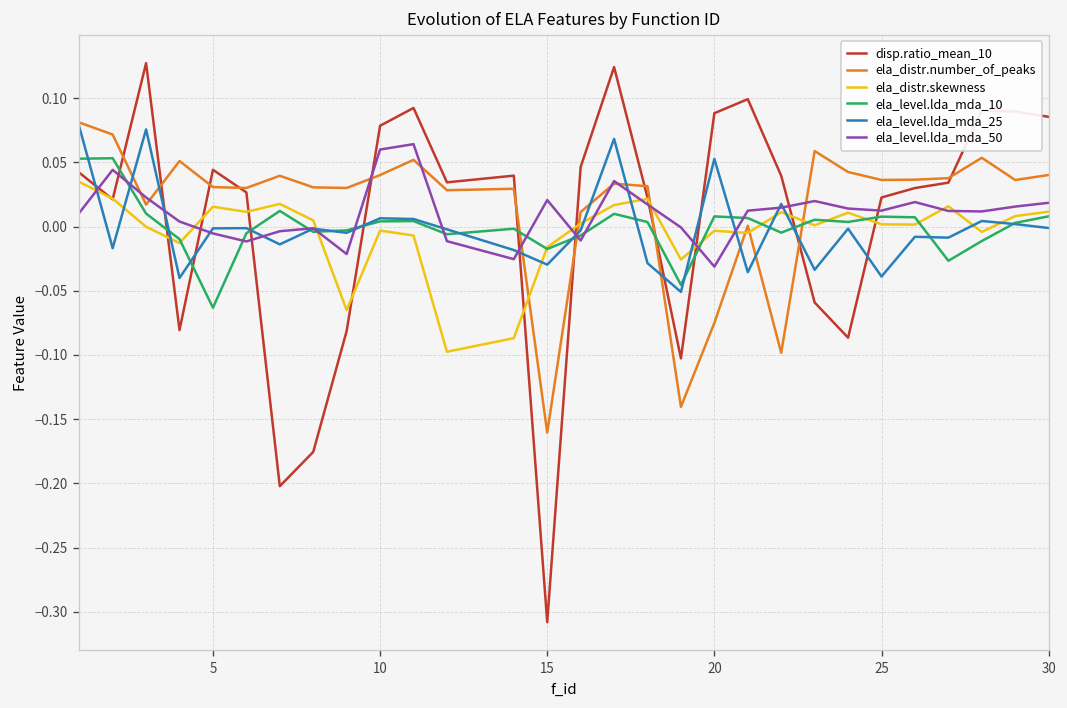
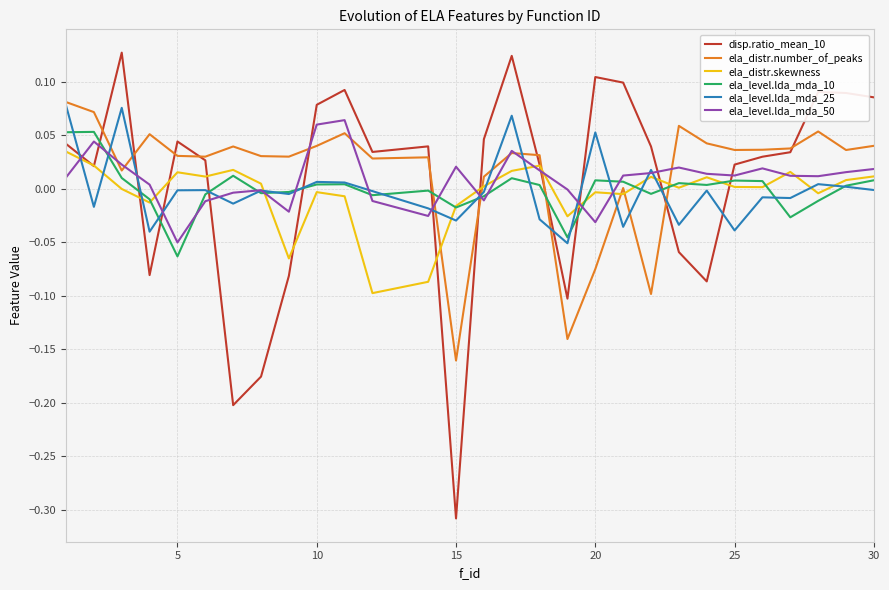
  {
    "disp.ratio_mean_10": {
      "5": 0.044,
      "10": 0.078,
      "15": -0.308,
-     "20": 0.088,
+     "20": 0.104,
      "25": 0.023,
      "30": 0.085
    },
    "ela_distr.number_of_peaks": {
      "5": 0.031,
      "10": 0.040,
      "15": -0.160,
      "20": -0.075,
      "25": 0.036,
      "30": 0.040
    },
    "ela_distr.skewness": {
      "5": 0.015,
      "10": -0.003,
      "20": -0.003,
      "25": 0.002,
      "30": 0.012
    },
    "ela_level.lda_mda_10": {
      "5": -0.063,
      "10": 0.004,
      "20": 0.008,
      "25": 0.008,
      "30": 0.008
    },
    "ela_level.lda_mda_25": {
      "5": -0.001,
      "10": 0.006,
      "15": -0.030,
      "20": 0.053,
      "25": -0.039,
      "30": -0.001
    },
    "ela_level.lda_mda_50": {
-     "5": -0.005,
+     "5": -0.050,
      "10": 0.060,
      "15": 0.021,
      "20": -0.031,
      "25": 0.012,
      "30": 0.019
    }
  }
